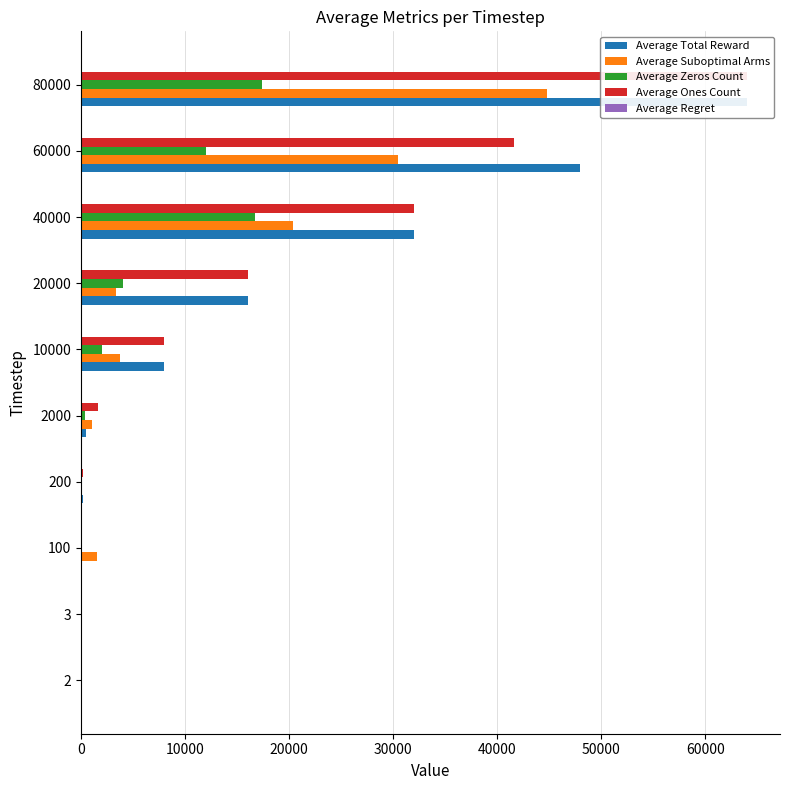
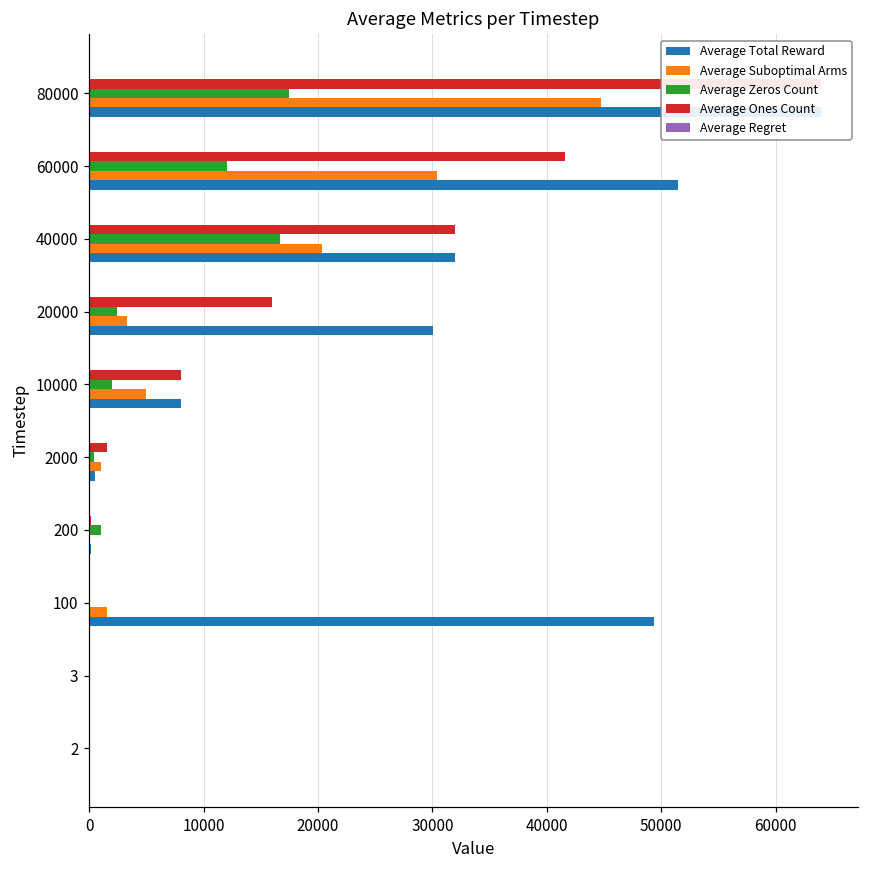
  {
    "Average Total Reward": {
-     "60000": 48000,
+     "60000": 51500,
      "40000": 32000,
-     "20000": 16000,
+     "20000": 30100,
      "10000": 8000,
      "2000": 500,
-     "100": 100
+     "100": 49400
    },
    "Average Suboptimal Arms": {
      "80000": 44800,
      "60000": 30400,
      "40000": 20400,
      "20000": 3300,
-     "10000": 3700,
+     "10000": 5000,
      "2000": 1000,
      "100": 1600
    },
    "Average Zeros Count": {
      "80000": 17400,
      "60000": 12000,
      "40000": 16700,
-     "20000": 4000,
+     "20000": 2400,
      "10000": 2000,
      "2000": 400,
-     "200": 0
+     "200": 1000
    },
    "Average Ones Count": {
      "60000": 41600,
      "40000": 32000,
      "20000": 16000,
      "10000": 8000,
      "2000": 1600
    },
    "Average Regret": {
      "80000": 0,
      "60000": 0,
      "40000": 0,
      "20000": 0,
      "10000": 0,
      "2000": 0,
      "200": 0,
      "100": 0,
      "3": 0,
      "2": 0
    }
  }
